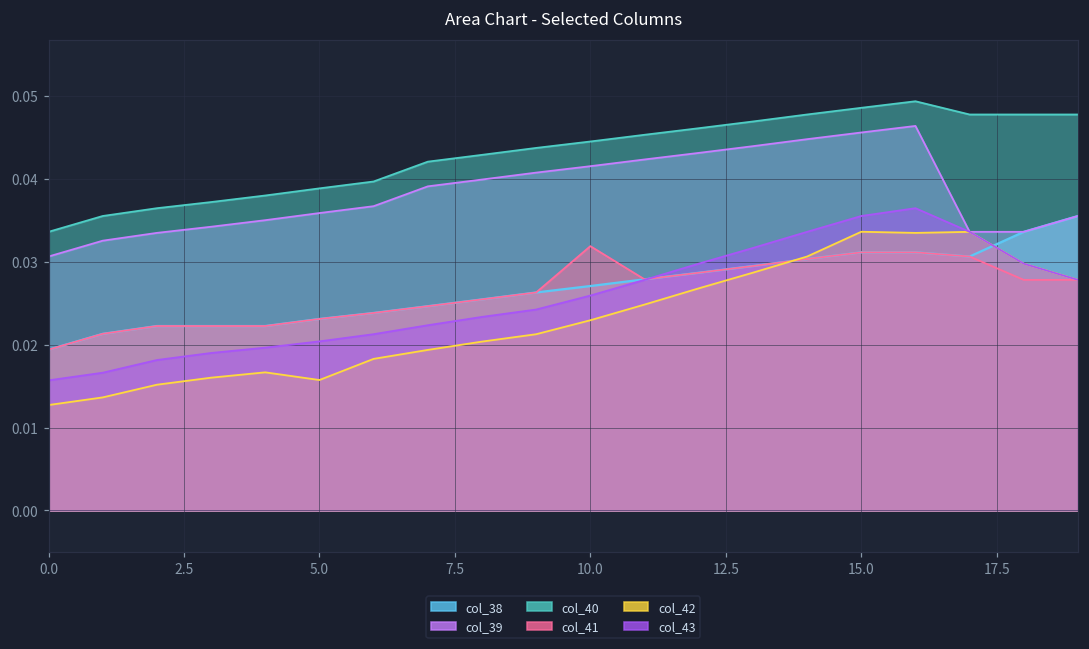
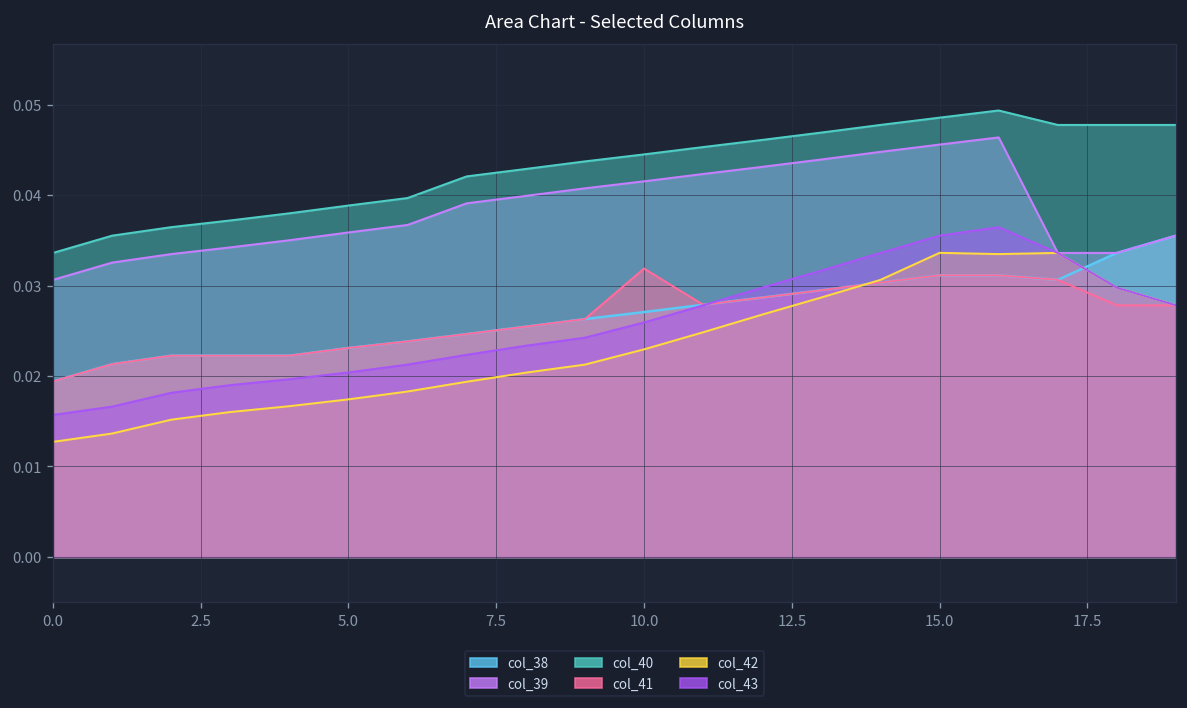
  {
    "col_41": {
      "10.0": 0.032
    },
    "col_42": {
      "0.0": 0.013,
-     "5.0": 0.016,
+     "5.0": 0.017,
      "10.0": 0.023,
      "15.0": 0.034
    }
  }
